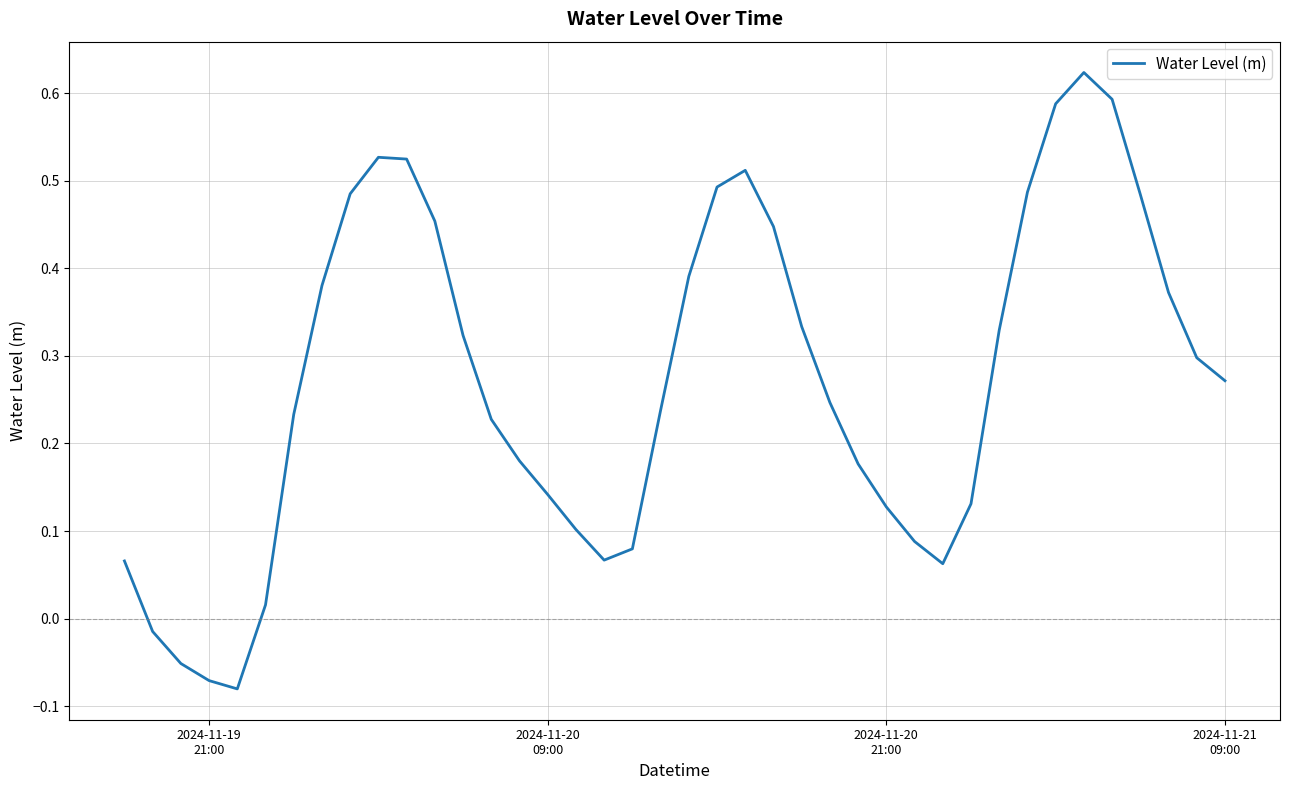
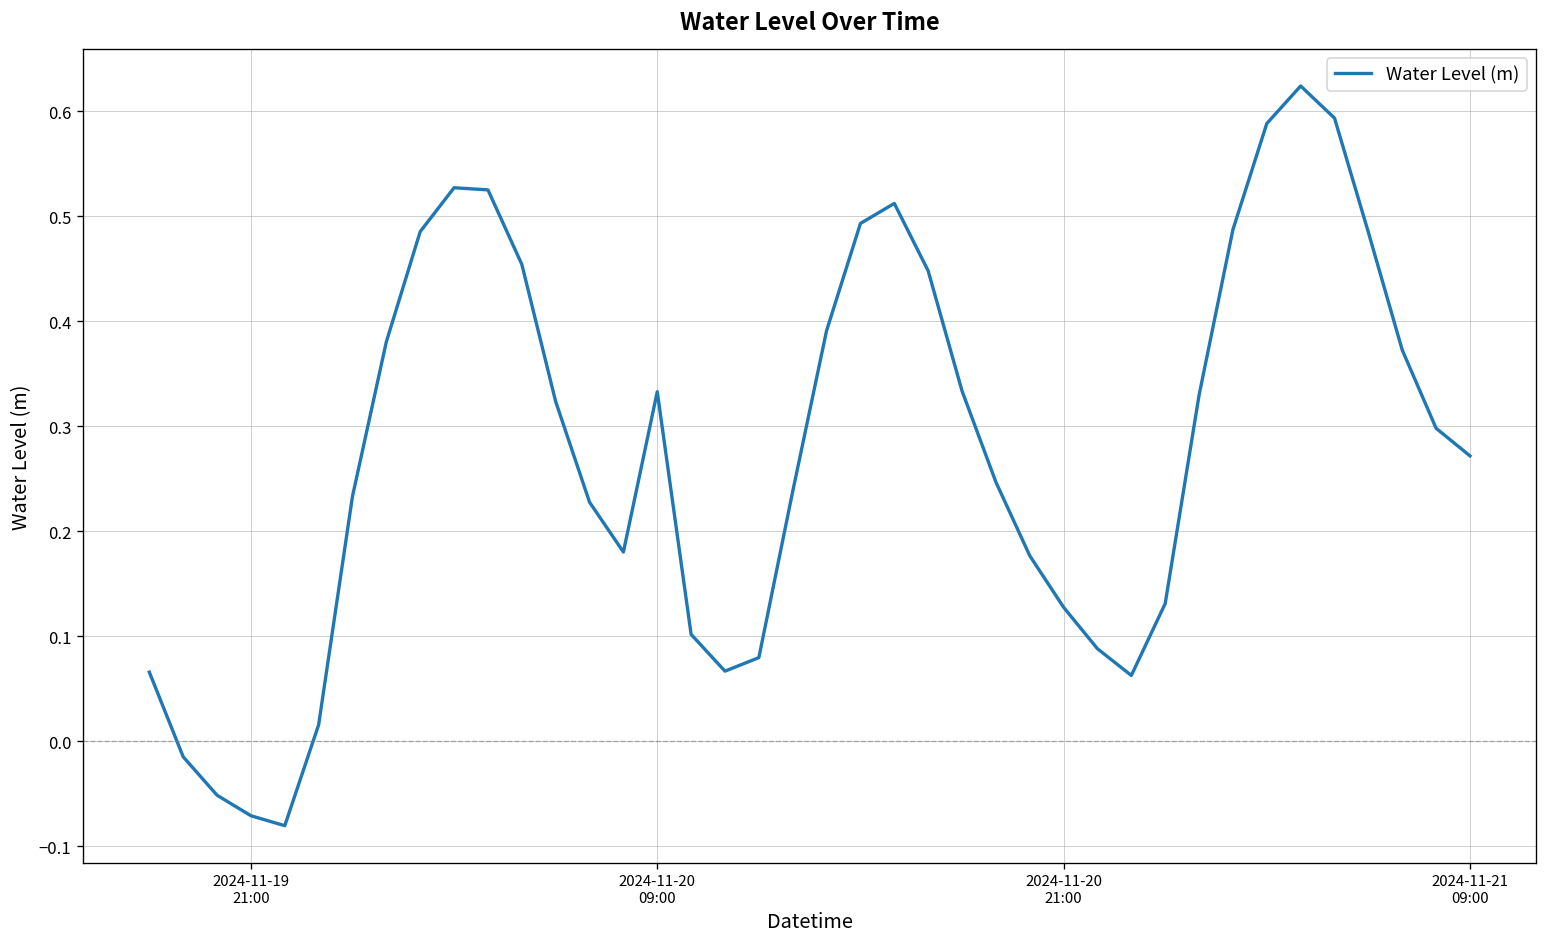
  {
    "2024-11-19 21:00": -0.07,
-   "2024-11-20 09:00": 0.14,
+   "2024-11-20 09:00": 0.33,
    "2024-11-20 21:00": 0.13,
    "2024-11-21 09:00": 0.27
  }
